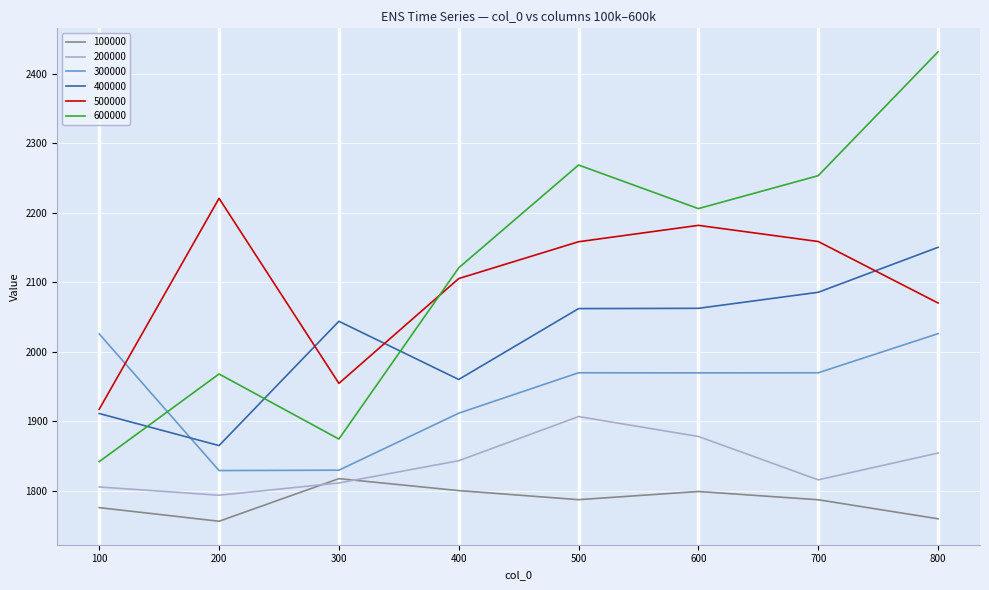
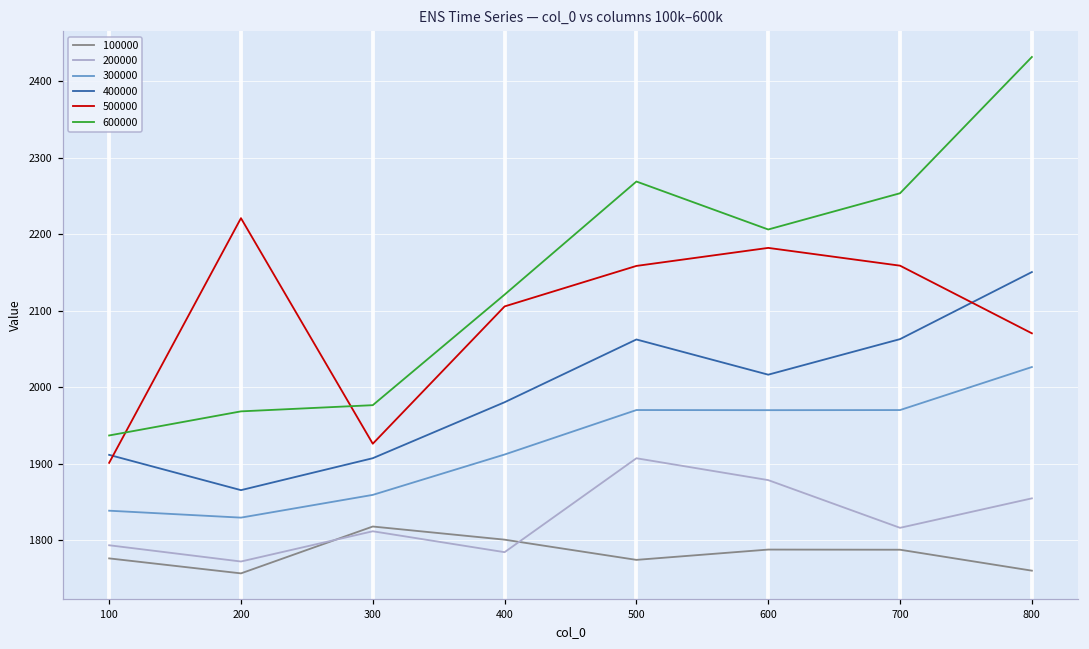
  {
    "100000": {
      "100": 1780,
      "200": 1760,
      "300": 1820,
      "400": 1800,
-     "500": 1790,
-     "600": 1800,
+     "500": 1770,
+     "600": 1790,
      "700": 1790,
      "800": 1760
    },
    "200000": {
-     "100": 1810,
-     "200": 1790,
+     "100": 1790,
+     "200": 1770,
      "300": 1810,
-     "400": 1840,
+     "400": 1780,
      "500": 1910,
      "600": 1880,
      "700": 1820,
      "800": 1850
    },
    "300000": {
-     "100": 2030,
+     "100": 1840,
      "200": 1830,
-     "300": 1830,
+     "300": 1860,
      "400": 1910,
      "500": 1970,
      "600": 1970,
      "700": 1970,
      "800": 2030
    },
    "400000": {
      "100": 1910,
      "200": 1870,
-     "300": 2040,
-     "400": 1960,
+     "300": 1910,
+     "400": 1980,
      "500": 2060,
-     "600": 2060,
-     "700": 2090,
+     "600": 2020,
+     "700": 2060,
      "800": 2150
    },
    "500000": {
-     "100": 1920,
+     "100": 1900,
      "200": 2220,
-     "300": 1950,
+     "300": 1930,
      "400": 2110,
      "500": 2160,
      "600": 2180,
      "700": 2160,
      "800": 2070
    },
    "600000": {
-     "100": 1840,
+     "100": 1940,
      "200": 1970,
-     "300": 1870,
+     "300": 1980,
      "400": 2120,
      "500": 2270,
      "600": 2210,
      "700": 2250,
      "800": 2430
    }
  }
